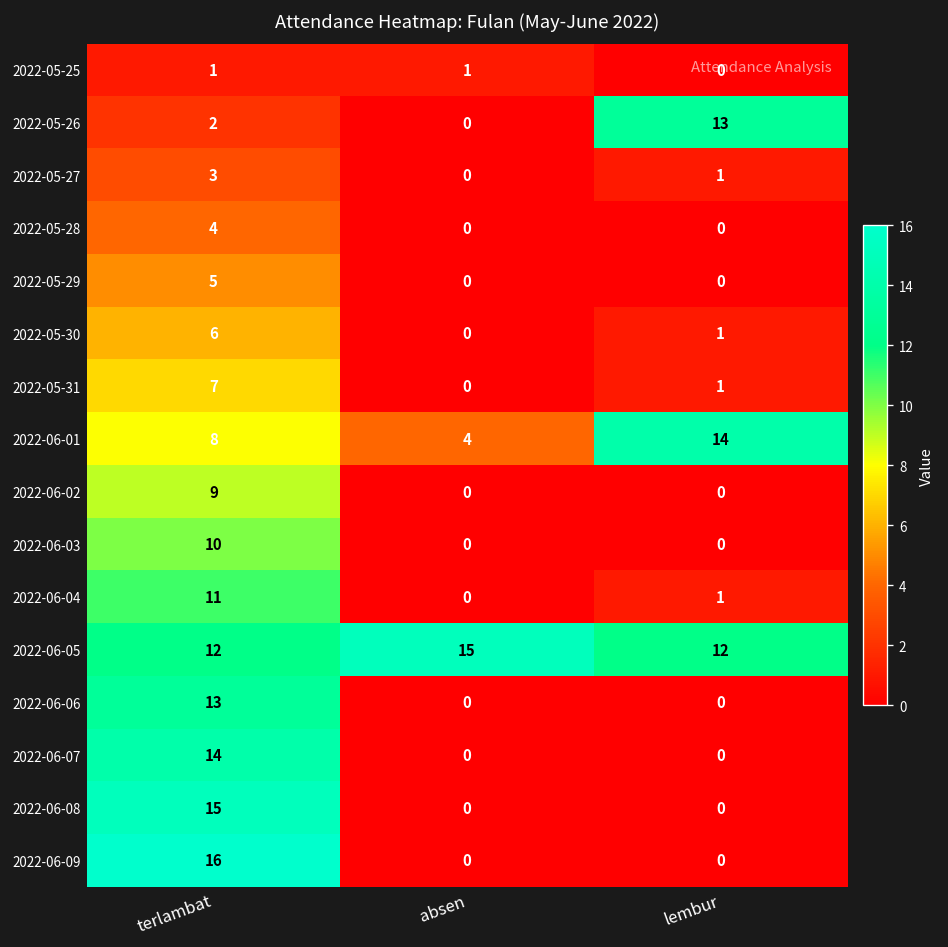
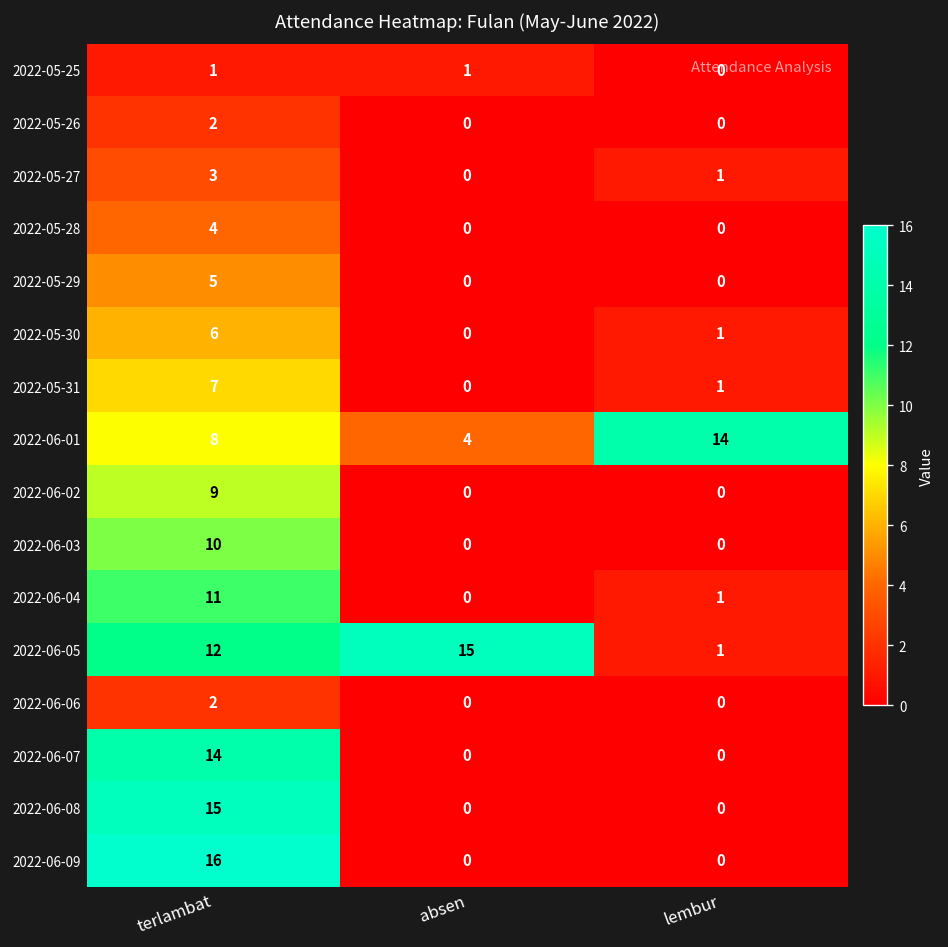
  {
    "2022-05-25": {
      "terlambat": 1,
      "absen": 1
    },
    "2022-05-26": {
      "terlambat": 2,
      "absen": 0,
-     "lembur": 13
+     "lembur": 0
    },
    "2022-05-27": {
      "terlambat": 3,
      "absen": 0,
      "lembur": 1
    },
    "2022-05-28": {
      "terlambat": 4,
      "absen": 0,
      "lembur": 0
    },
    "2022-05-29": {
      "terlambat": 5,
      "absen": 0,
      "lembur": 0
    },
    "2022-05-30": {
      "terlambat": 6,
      "absen": 0,
      "lembur": 1
    },
    "2022-05-31": {
      "terlambat": 7,
      "absen": 0,
      "lembur": 1
    },
    "2022-06-01": {
      "terlambat": 8,
      "absen": 4,
      "lembur": 14
    },
    "2022-06-02": {
      "terlambat": 9,
      "absen": 0,
      "lembur": 0
    },
    "2022-06-03": {
      "terlambat": 10,
      "absen": 0,
      "lembur": 0
    },
    "2022-06-04": {
      "terlambat": 11,
      "absen": 0,
      "lembur": 1
    },
    "2022-06-05": {
      "terlambat": 12,
      "absen": 15,
-     "lembur": 12
+     "lembur": 1
    },
    "2022-06-06": {
-     "terlambat": 13,
+     "terlambat": 2,
      "absen": 0,
      "lembur": 0
    },
    "2022-06-07": {
      "terlambat": 14,
      "absen": 0,
      "lembur": 0
    },
    "2022-06-08": {
      "terlambat": 15,
      "absen": 0,
      "lembur": 0
    },
    "2022-06-09": {
      "terlambat": 16,
      "absen": 0,
      "lembur": 0
    }
  }
